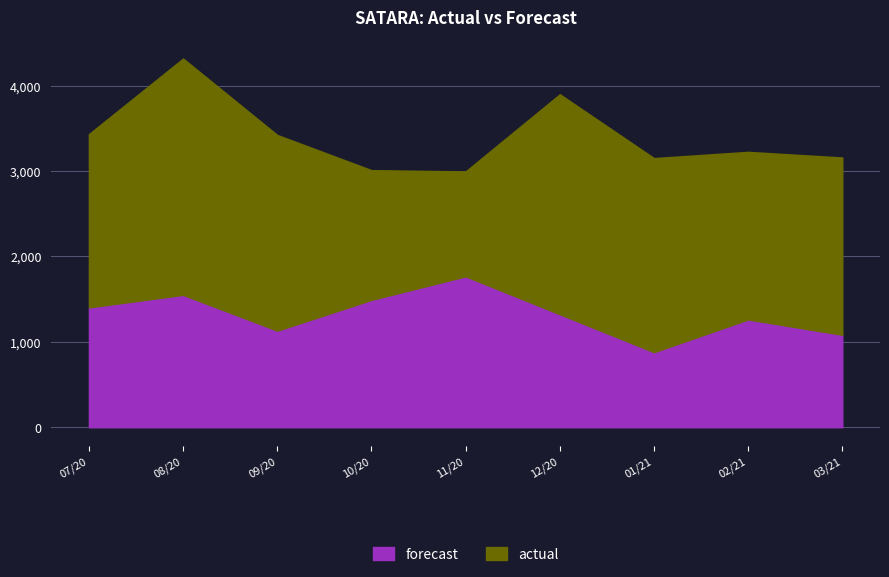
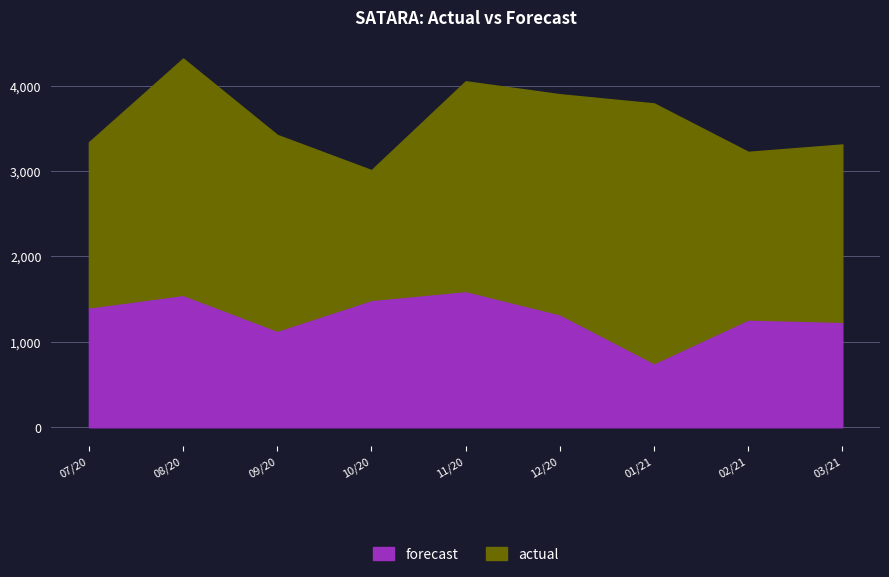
  {
    "forecast": {
-     "11/20": "1,800",
-     "01/21": "900",
-     "03/21": "1,100"
+     "11/20": "1,600",
+     "01/21": "800",
+     "03/21": "1,200"
    },
    "actual": {
-     "07/20": "2,000",
+     "07/20": "1,900",
      "08/20": "2,800",
      "09/20": "2,300",
      "10/20": "1,500",
-     "11/20": "1,200",
+     "11/20": "2,500",
      "12/20": "2,600",
-     "01/21": "2,300",
+     "01/21": "3,000",
      "02/21": "2,000",
      "03/21": "2,100"
    }
  }
